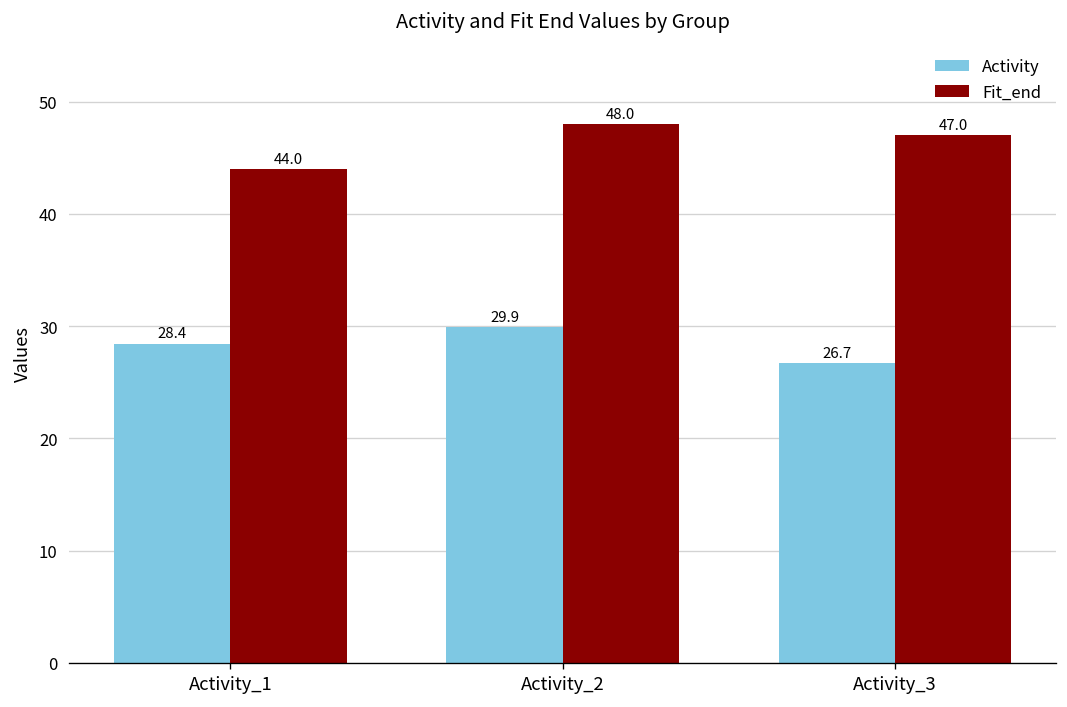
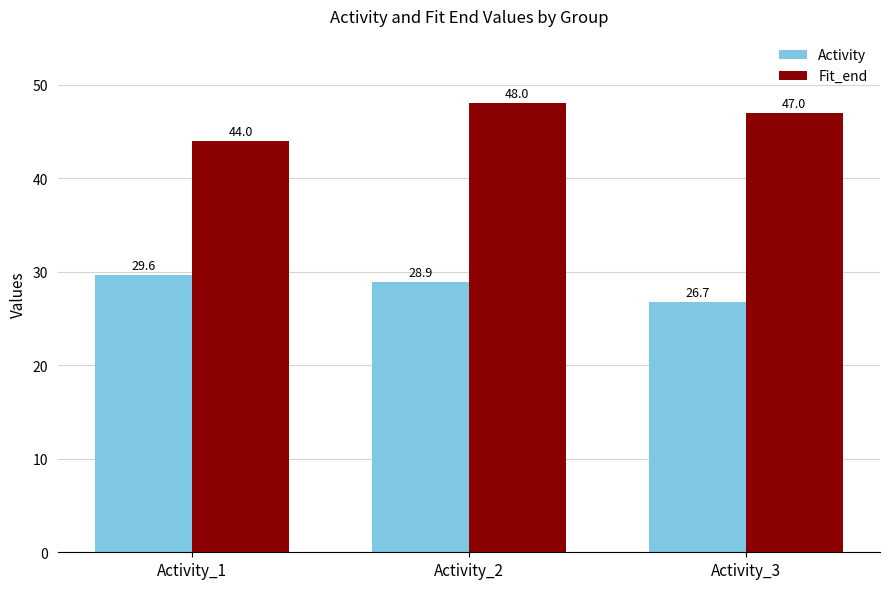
  {
    "Activity": {
-     "Activity_1": 28.4,
-     "Activity_2": 29.9,
+     "Activity_1": 29.6,
+     "Activity_2": 28.9,
      "Activity_3": 26.7
    },
    "Fit_end": {
      "Activity_1": 44.0,
      "Activity_2": 48.0,
      "Activity_3": 47.0
    }
  }
